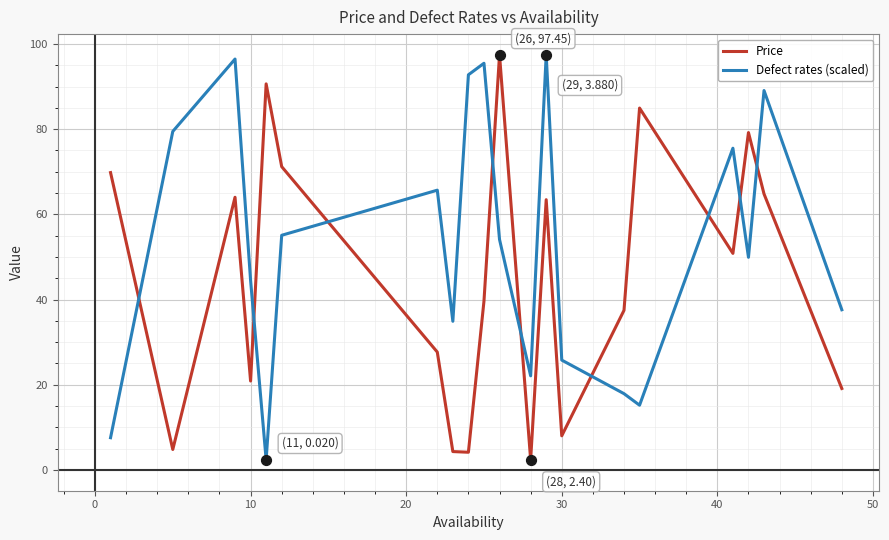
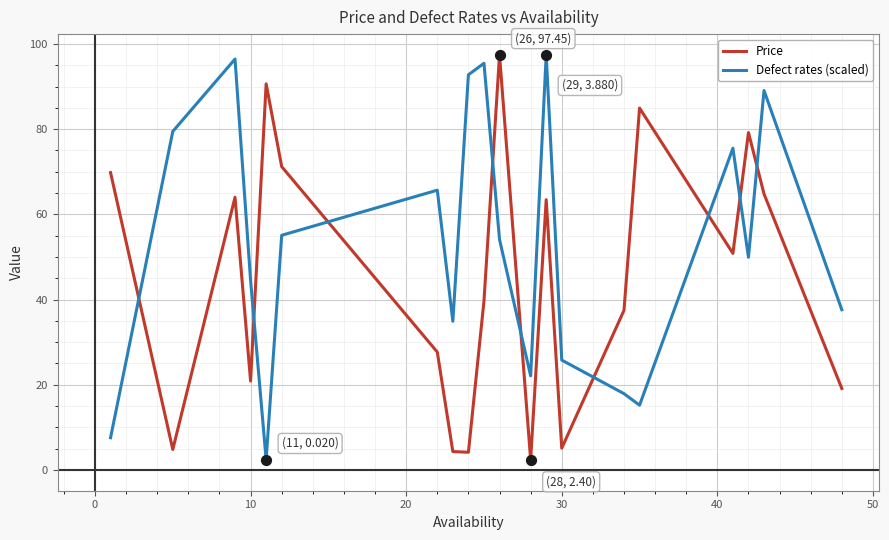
  {
    "Price": {
      "10": 21,
-     "30": 8
+     "30": 5
    },
    "Defect rates (scaled)": {
      "10": 45,
      "30": 26
    }
  }
